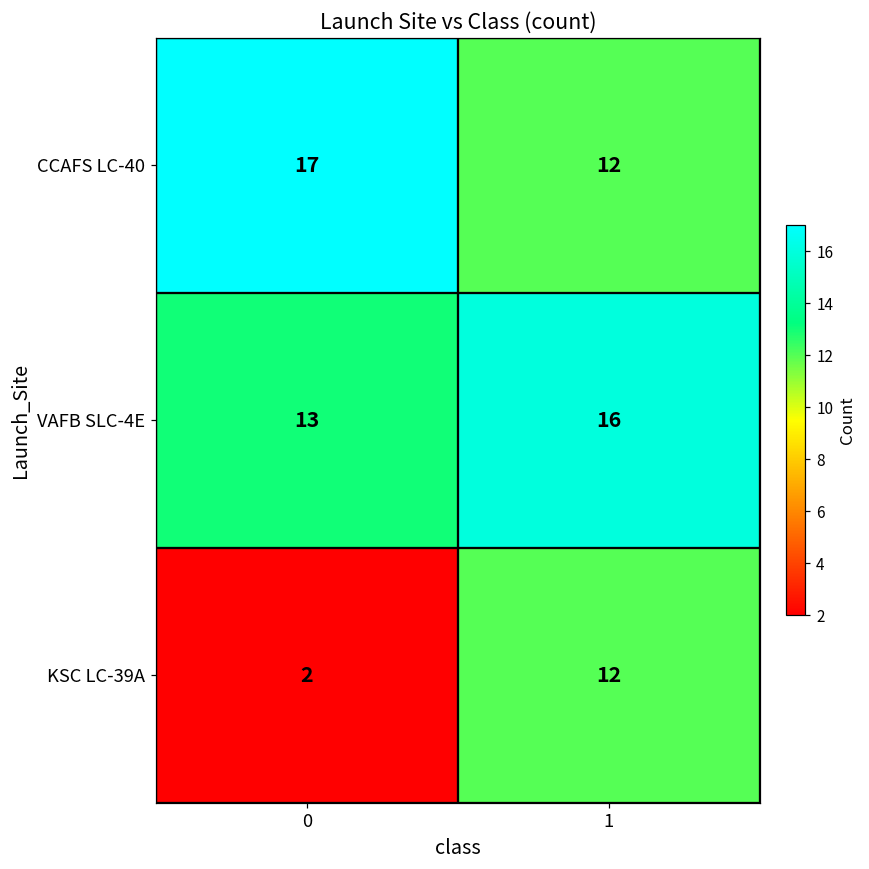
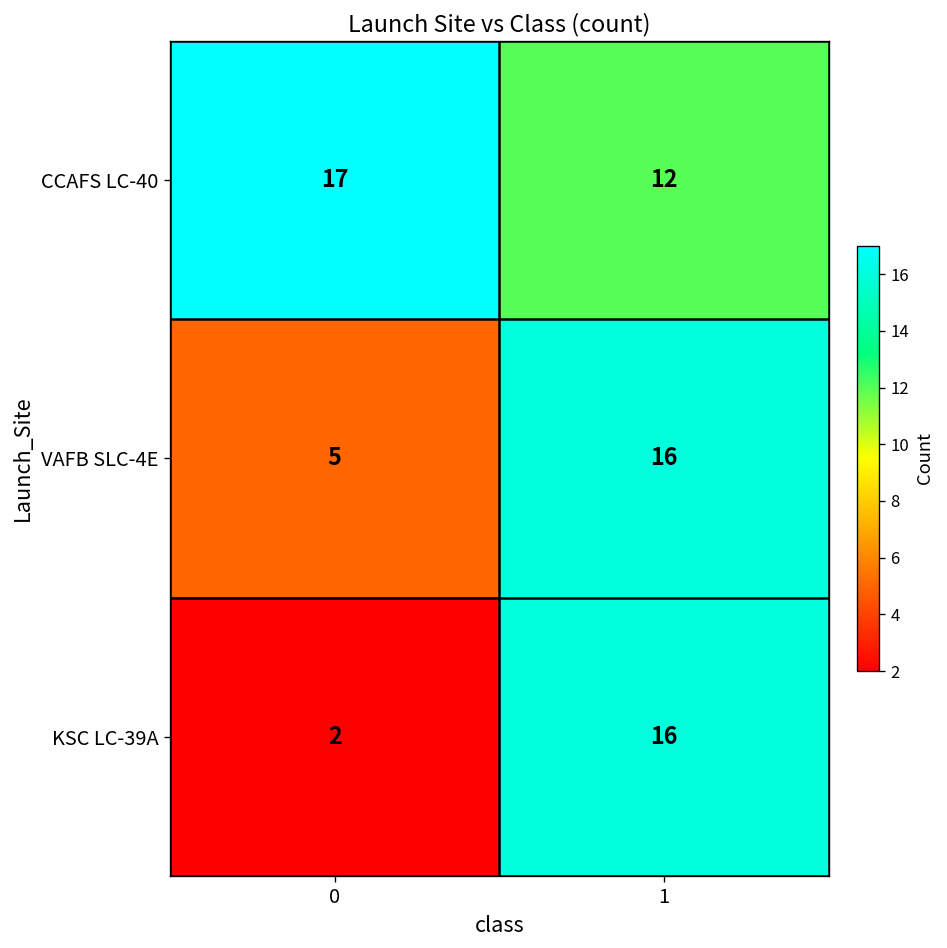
  {
    "CCAFS LC-40": {
      "0": 17,
      "1": 12
    },
    "VAFB SLC-4E": {
-     "0": 13,
+     "0": 5,
      "1": 16
    },
    "KSC LC-39A": {
      "0": 2,
-     "1": 12
+     "1": 16
    }
  }
